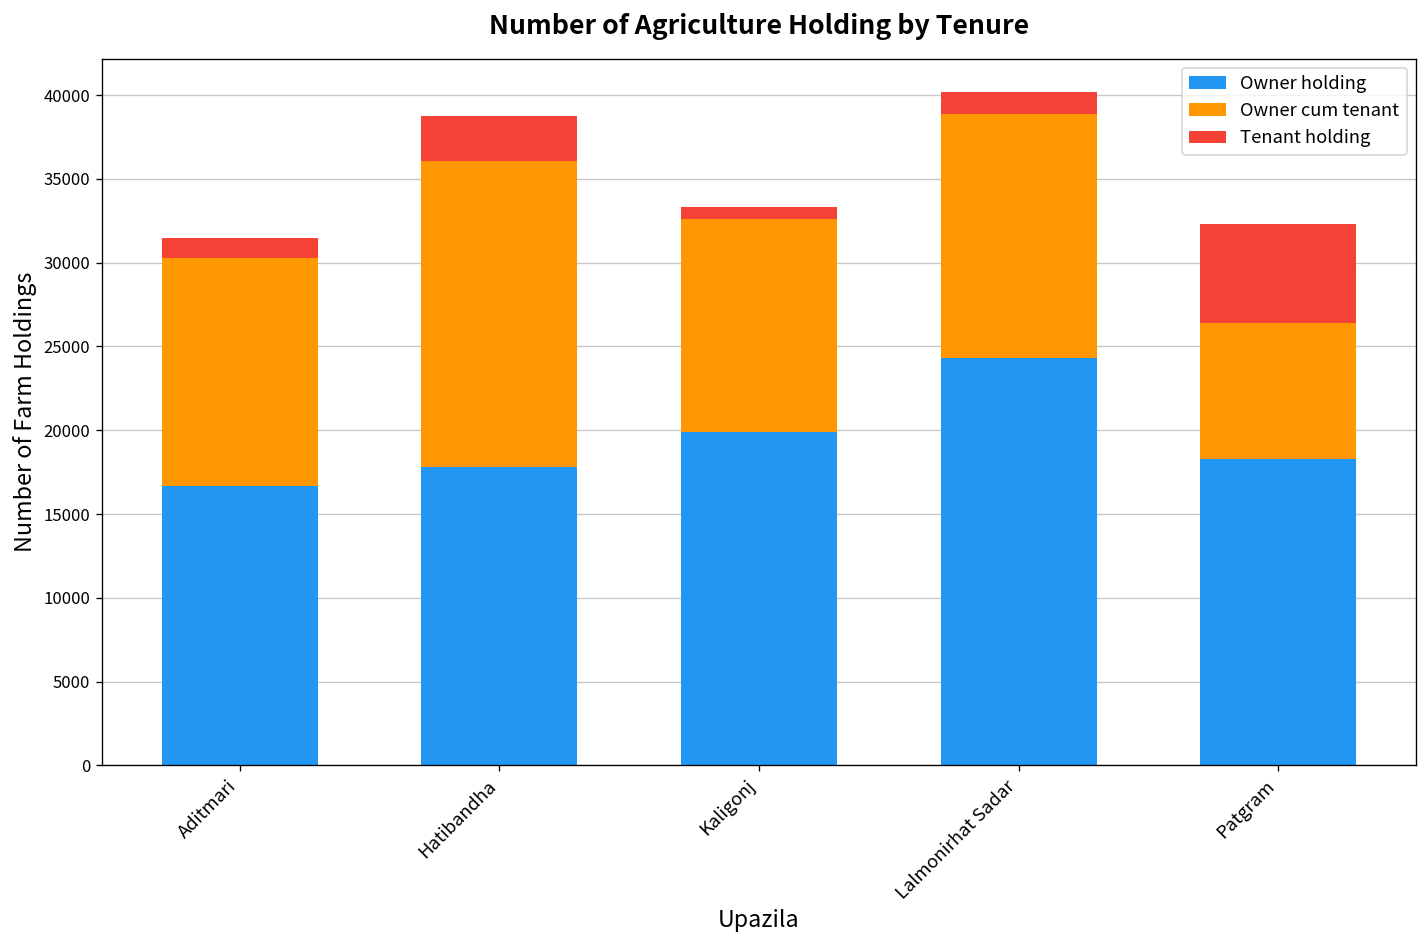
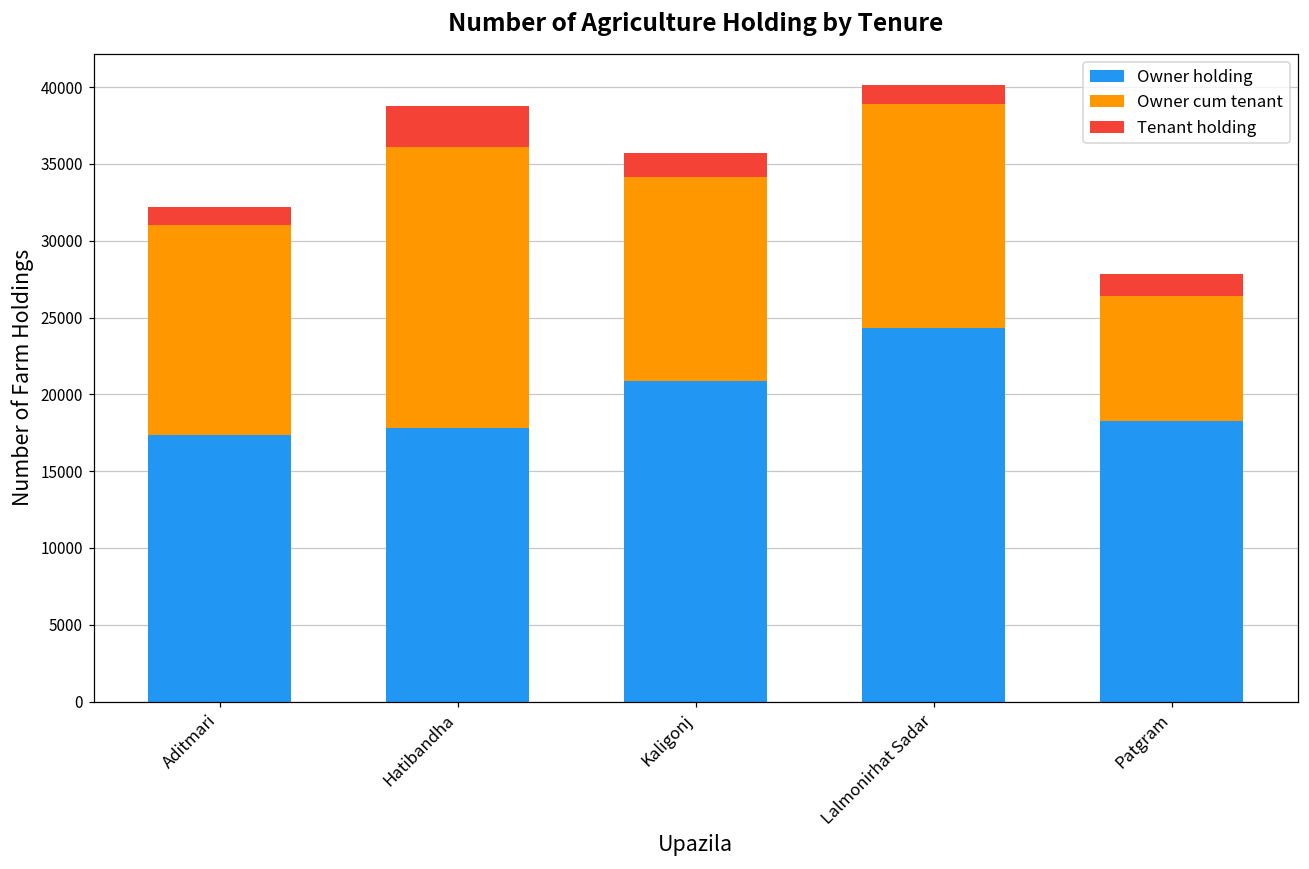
  {
    "Owner holding": {
-     "Aditmari": 16700,
+     "Aditmari": 17400,
      "Hatibandha": 17800,
-     "Kaligonj": 19900,
+     "Kaligonj": 20900,
      "Lalmonirhat Sadar": 24300,
      "Patgram": 18300
    },
    "Owner cum tenant": {
      "Aditmari": 13600,
      "Hatibandha": 18300,
-     "Kaligonj": 12700,
+     "Kaligonj": 13300,
      "Lalmonirhat Sadar": 14600,
      "Patgram": 8100
    },
    "Tenant holding": {
      "Aditmari": 1200,
      "Hatibandha": 2700,
-     "Kaligonj": 700,
+     "Kaligonj": 1500,
      "Lalmonirhat Sadar": 1300,
-     "Patgram": 5900
+     "Patgram": 1400
    }
  }
